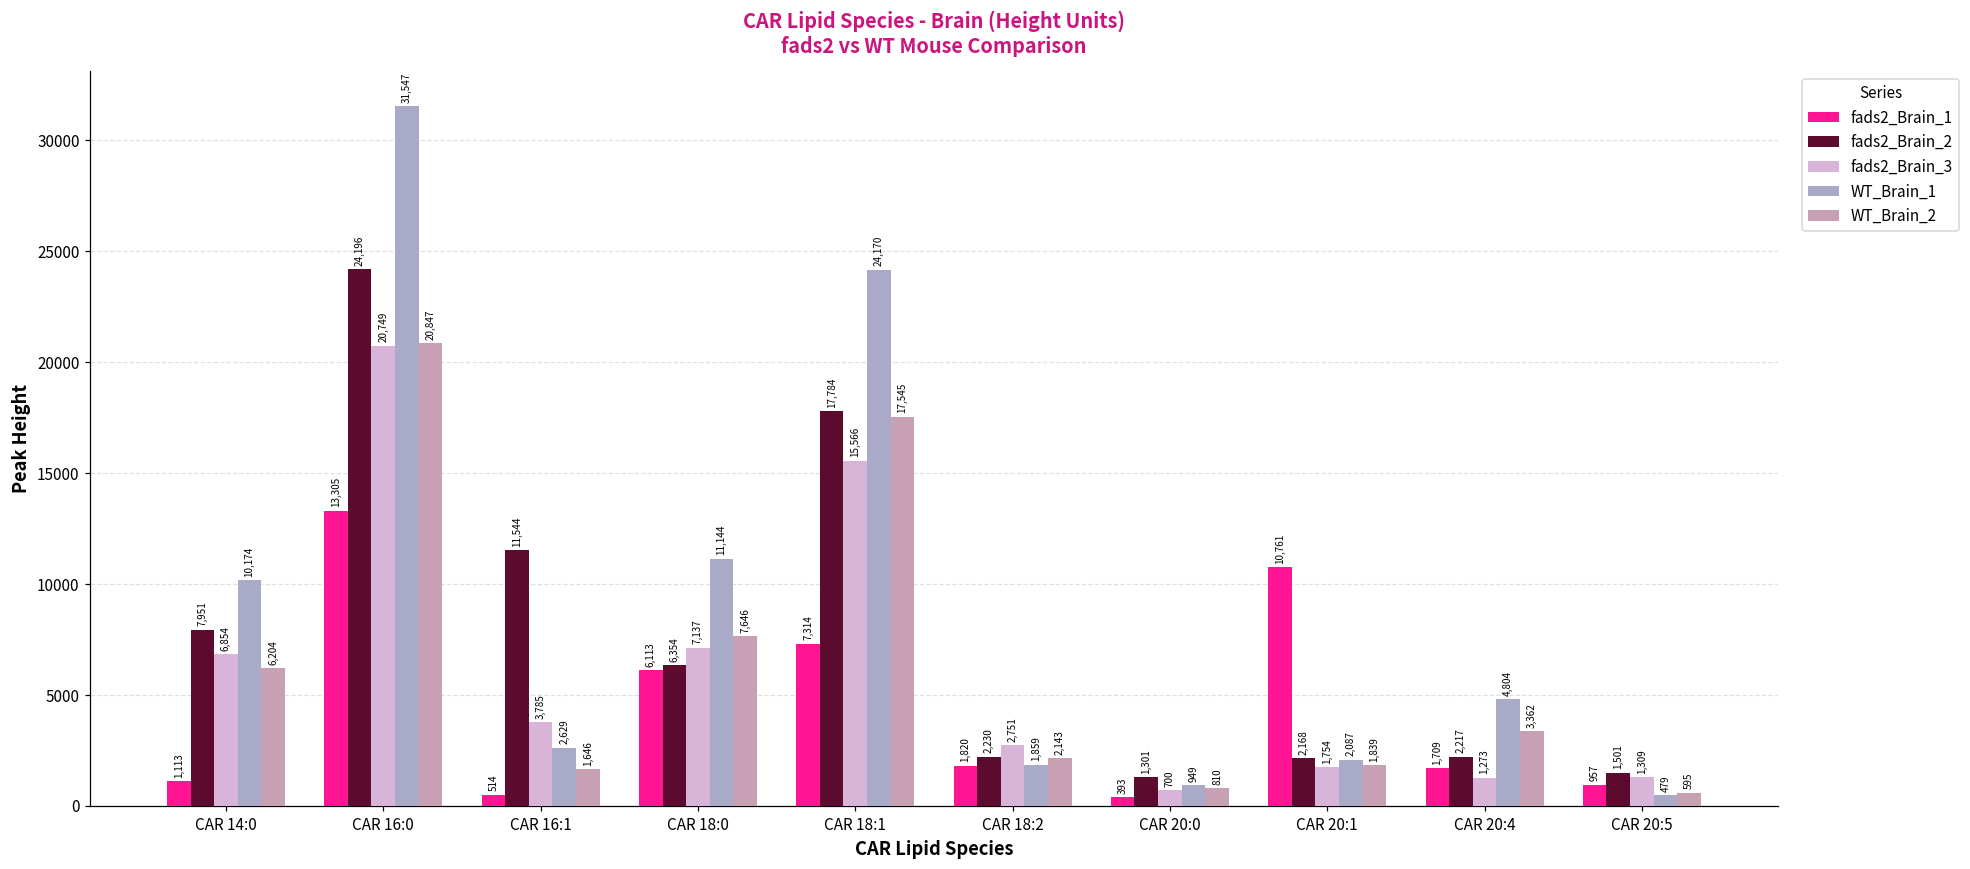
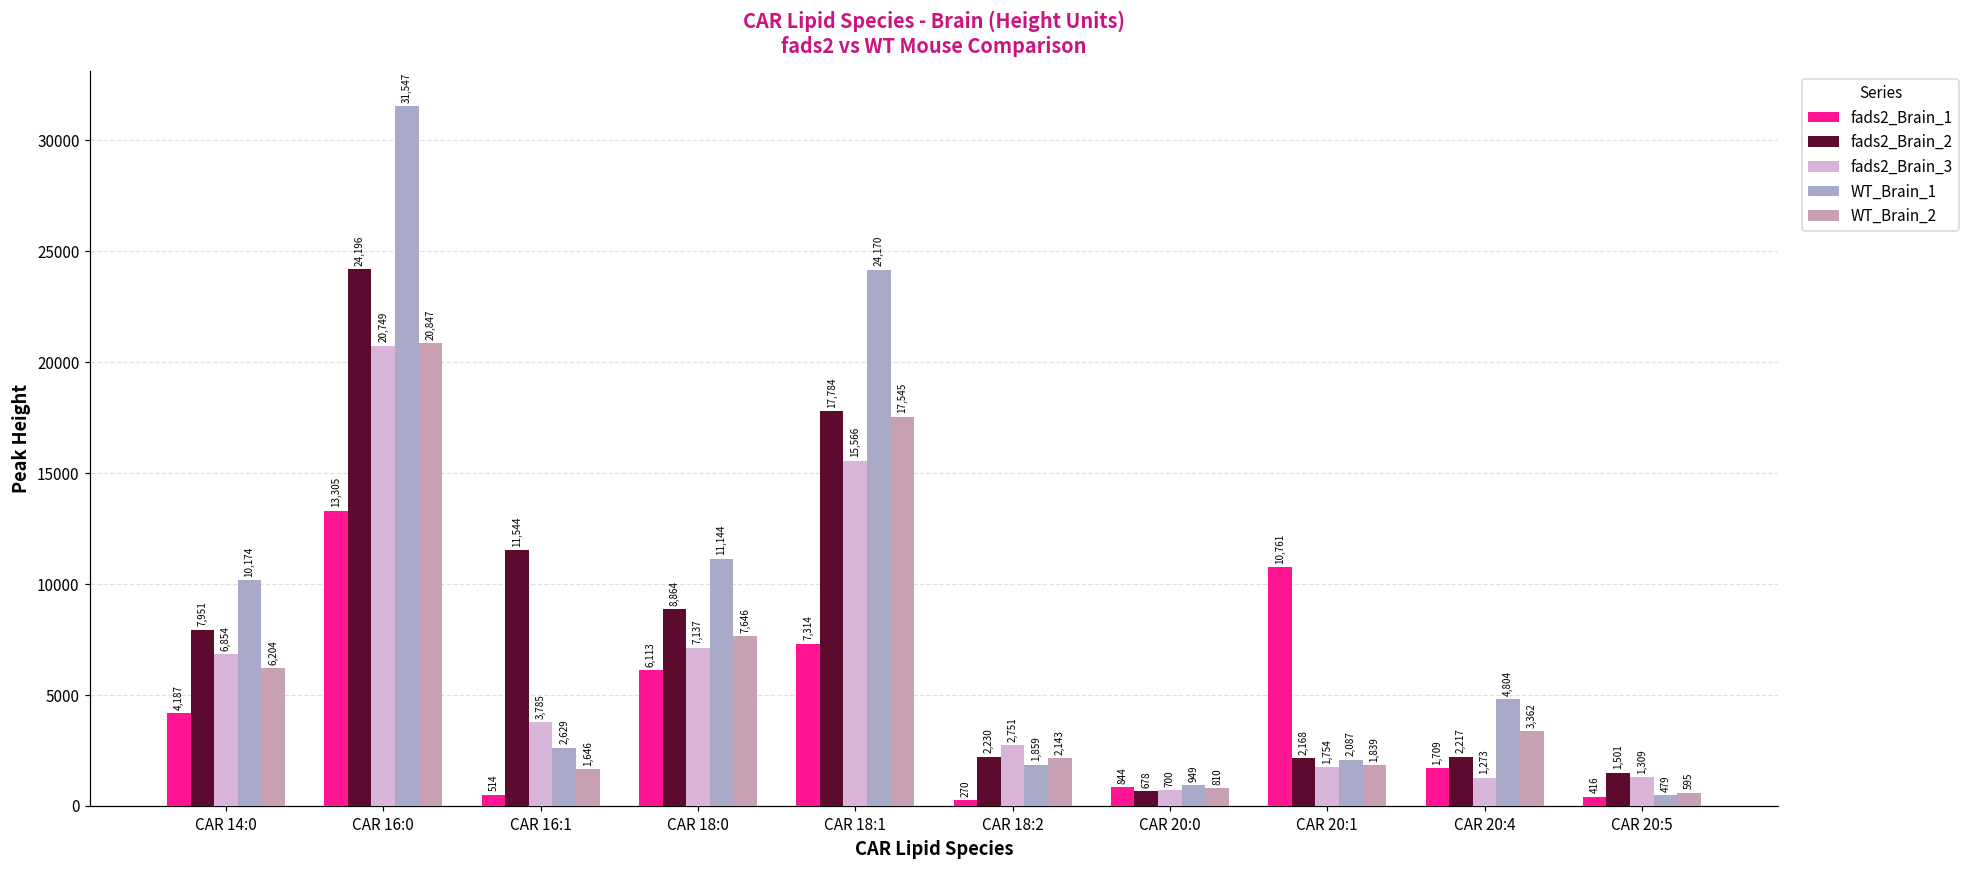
  {
    "fads2_Brain_1": {
-     "CAR 14:0": "1,113",
+     "CAR 14:0": "4,187",
      "CAR 16:0": "13,305",
      "CAR 16:1": "514",
      "CAR 18:0": "6,113",
      "CAR 18:1": "7,314",
-     "CAR 18:2": "1,820",
-     "CAR 20:0": "393",
+     "CAR 18:2": "270",
+     "CAR 20:0": "844",
      "CAR 20:1": "10,761",
      "CAR 20:4": "1,709",
-     "CAR 20:5": "957"
+     "CAR 20:5": "416"
    },
    "fads2_Brain_2": {
      "CAR 14:0": "7,951",
      "CAR 16:0": "24,196",
      "CAR 16:1": "11,544",
-     "CAR 18:0": "6,354",
+     "CAR 18:0": "8,864",
      "CAR 18:1": "17,784",
      "CAR 18:2": "2,230",
-     "CAR 20:0": "1,301",
+     "CAR 20:0": "678",
      "CAR 20:1": "2,168",
      "CAR 20:4": "2,217",
      "CAR 20:5": "1,501"
    }
  }
